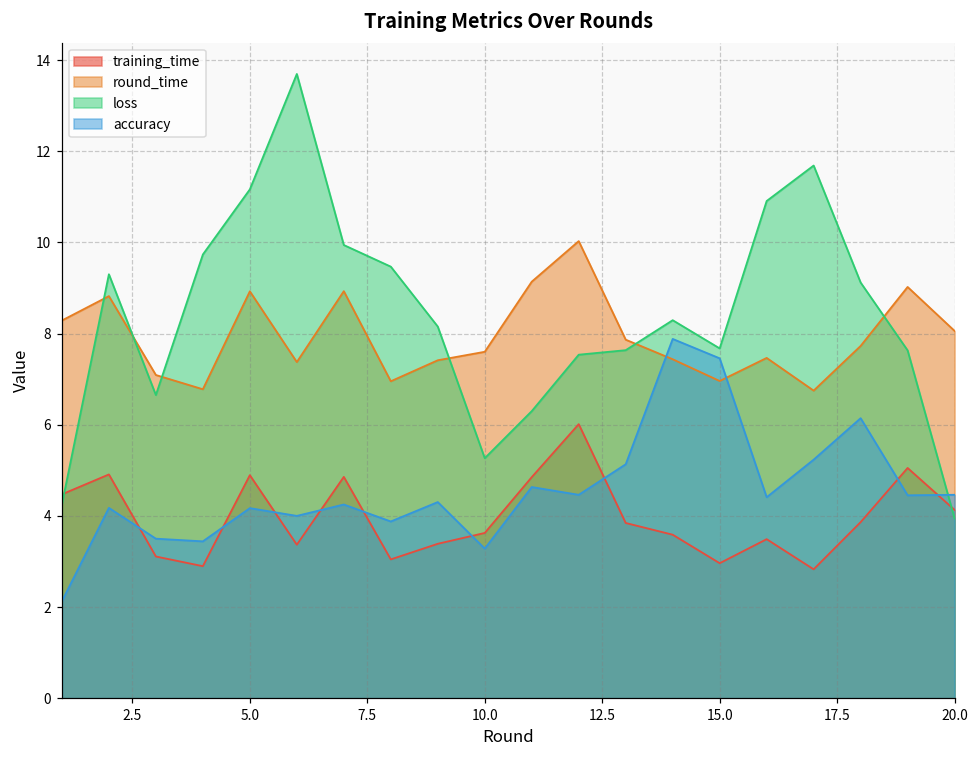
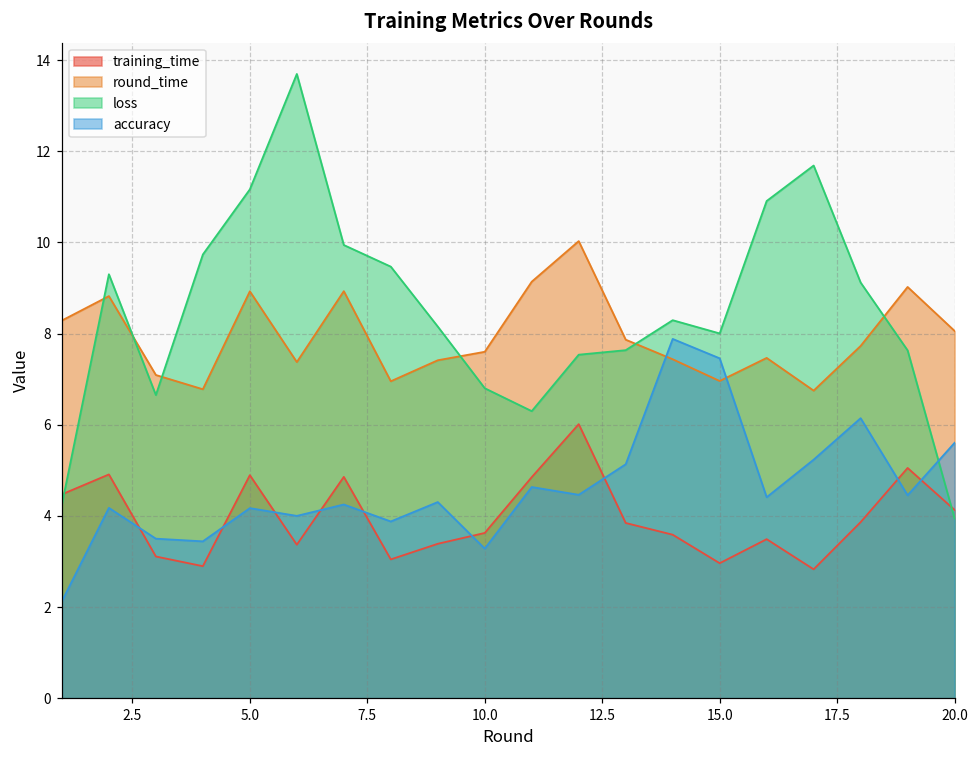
  {
    "loss": {
      "5.0": 11.2,
-     "10.0": 5.3,
-     "15.0": 7.7,
+     "10.0": 6.8,
+     "15.0": 8.0,
      "20.0": 3.9
    },
    "accuracy": {
      "5.0": 4.2,
      "10.0": 3.3,
      "15.0": 7.5,
-     "20.0": 4.5
+     "20.0": 5.6
    }
  }
